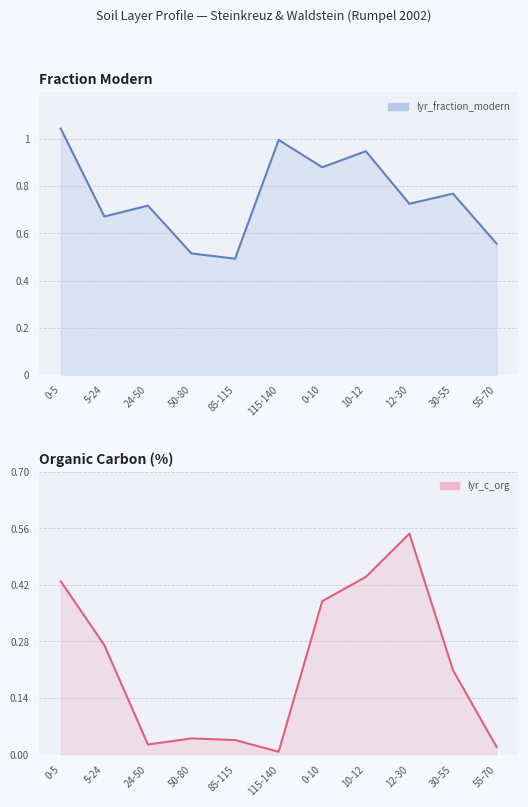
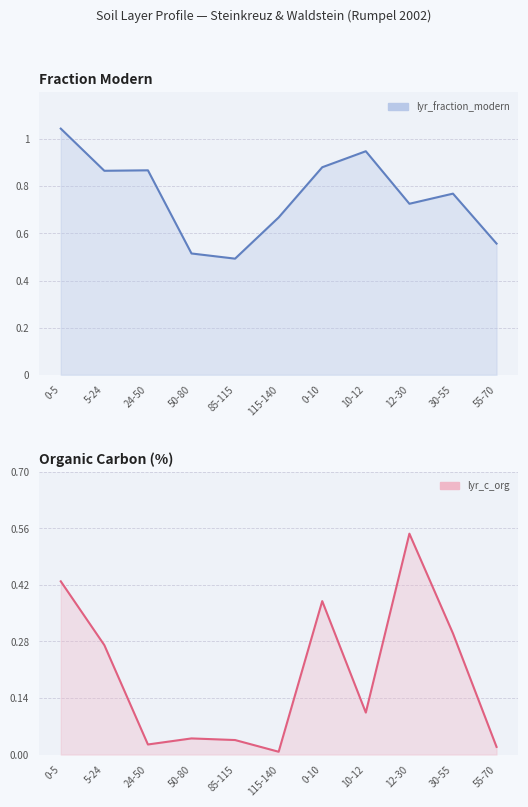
  {
    "Fraction Modern": {
      "0-5": 1.05,
-     "5-24": 0.67,
-     "24-50": 0.72,
+     "5-24": 0.87,
+     "24-50": 0.87,
      "50-80": 0.52,
      "85-115": 0.49,
-     "115-140": 1.00,
+     "115-140": 0.67,
      "0-10": 0.88,
      "10-12": 0.95,
      "12-30": 0.73,
      "30-55": 0.77,
      "55-70": 0.56
    },
    "Organic Carbon (%)": {
      "0-5": 0.43,
      "5-24": 0.27,
      "24-50": 0.03,
      "50-80": 0.04,
      "85-115": 0.04,
      "115-140": 0.01,
      "0-10": 0.38,
-     "10-12": 0.44,
+     "10-12": 0.10,
      "12-30": 0.55,
-     "30-55": 0.21,
+     "30-55": 0.30,
      "55-70": 0.02
    }
  }
